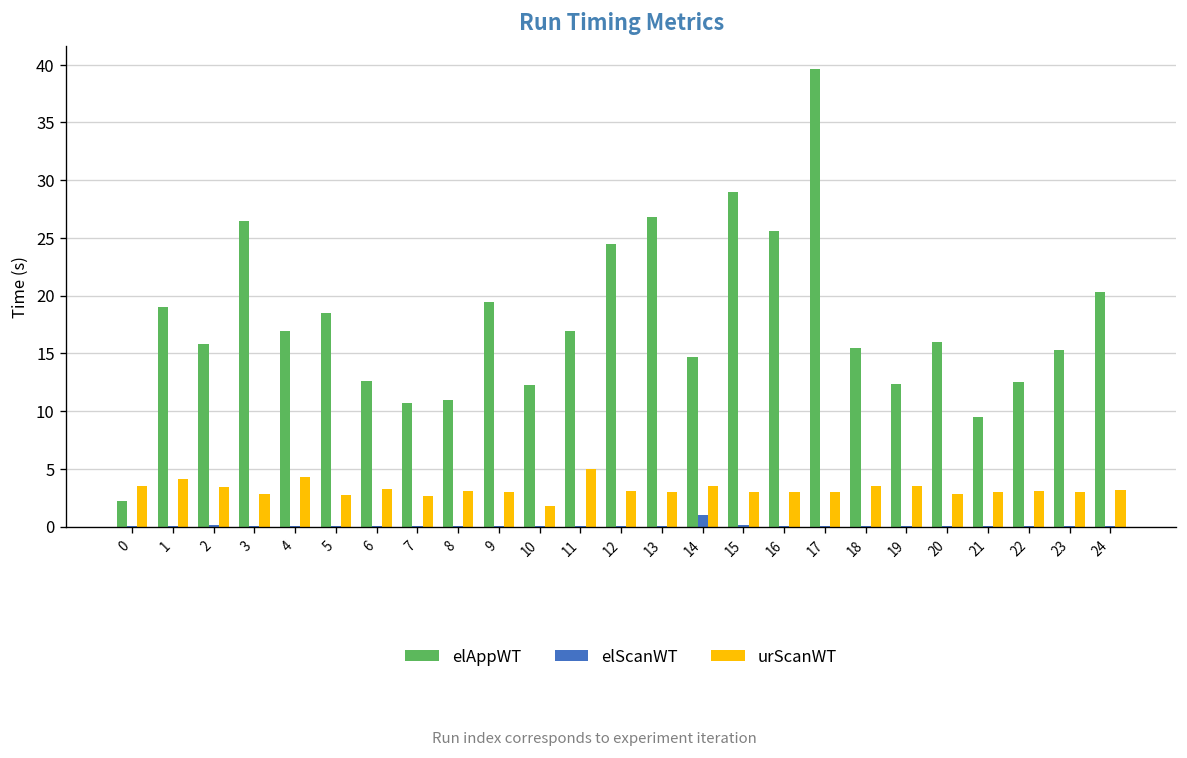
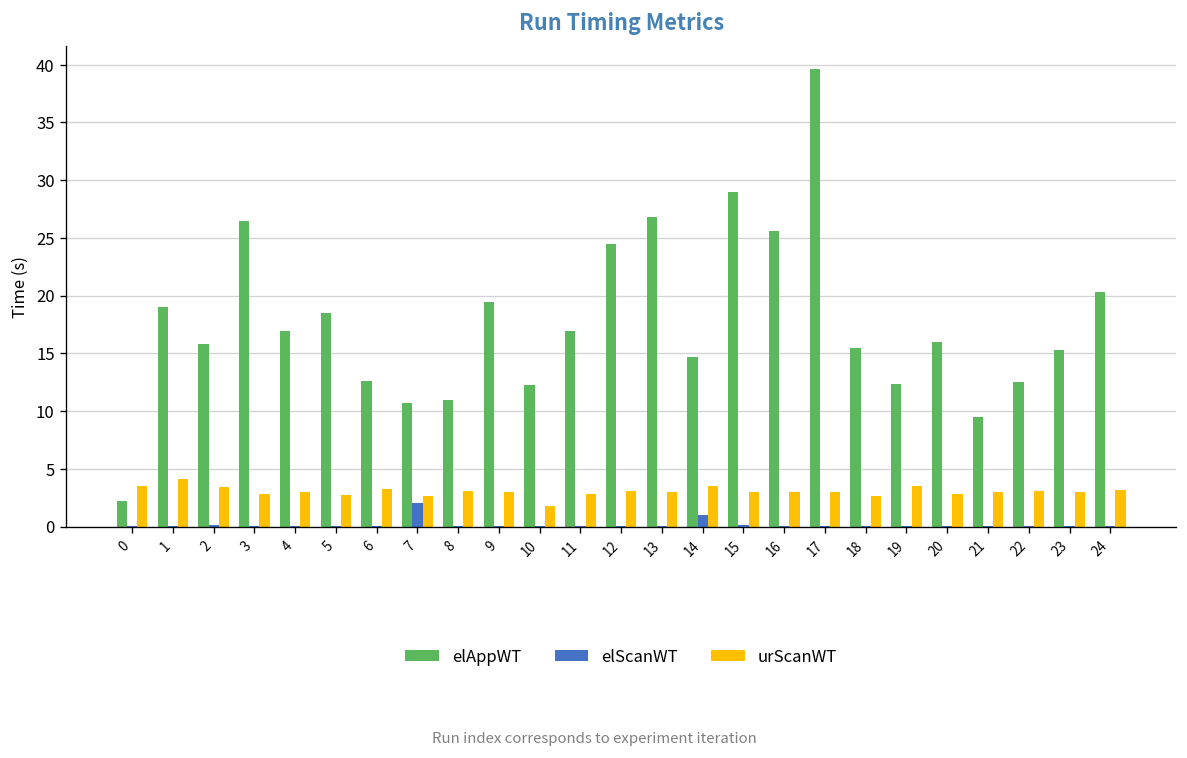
  {
    "elAppWT": {
      "0": 2,
      "1": 19,
      "2": 16,
      "3": 26,
      "4": 17,
      "5": 18,
      "6": 13,
      "7": 11,
      "8": 11,
      "9": 19,
      "10": 12,
      "11": 17,
      "12": 24,
      "13": 27,
      "14": 15,
      "15": 29,
      "16": 26,
      "17": 40,
      "18": 16,
      "19": 12,
      "20": 16,
      "21": 10,
      "22": 12,
      "23": 15,
      "24": 20
    },
    "elScanWT": {
-     "7": 0,
+     "7": 2,
      "14": 1
    },
    "urScanWT": {
      "0": 4,
      "1": 4,
      "2": 3,
      "3": 3,
-     "4": 4,
+     "4": 3,
      "5": 3,
      "6": 3,
      "7": 3,
      "8": 3,
      "9": 3,
      "10": 2,
-     "11": 5,
+     "11": 3,
      "12": 3,
      "13": 3,
      "14": 4,
      "15": 3,
      "16": 3,
      "17": 3,
-     "18": 4,
+     "18": 3,
      "19": 4,
      "20": 3,
      "21": 3,
      "22": 3,
      "23": 3,
      "24": 3
    }
  }
